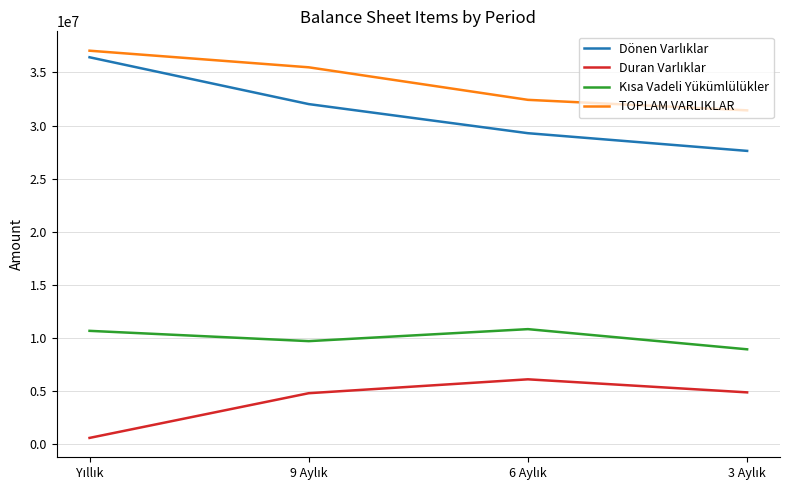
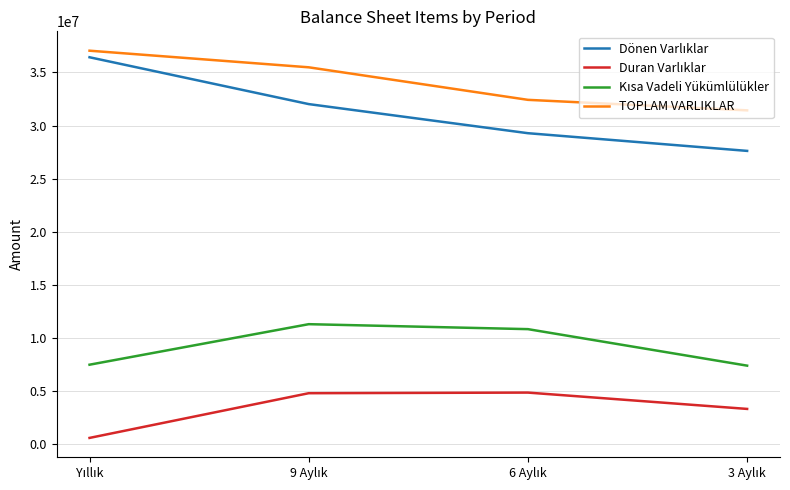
  {
    "Dönen Varlıklar": {
      "Yıllık": 36400000,
      "9 Aylık": 32000000,
      "6 Aylık": 29300000,
      "3 Aylık": 27600000
    },
    "Duran Varlıklar": {
      "Yıllık": 600000,
      "9 Aylık": 4800000,
-     "6 Aylık": 6100000,
-     "3 Aylık": 4900000
+     "6 Aylık": 4900000,
+     "3 Aylık": 3300000
    },
    "Kısa Vadeli Yükümlülükler": {
-     "Yıllık": 10700000,
-     "9 Aylık": 9700000,
+     "Yıllık": 7500000,
+     "9 Aylık": 11300000,
      "6 Aylık": 10900000,
-     "3 Aylık": 9000000
+     "3 Aylık": 7400000
    },
    "TOPLAM VARLIKLAR": {
      "Yıllık": 37000000,
      "9 Aylık": 35500000,
      "6 Aylık": 32400000
    }
  }
